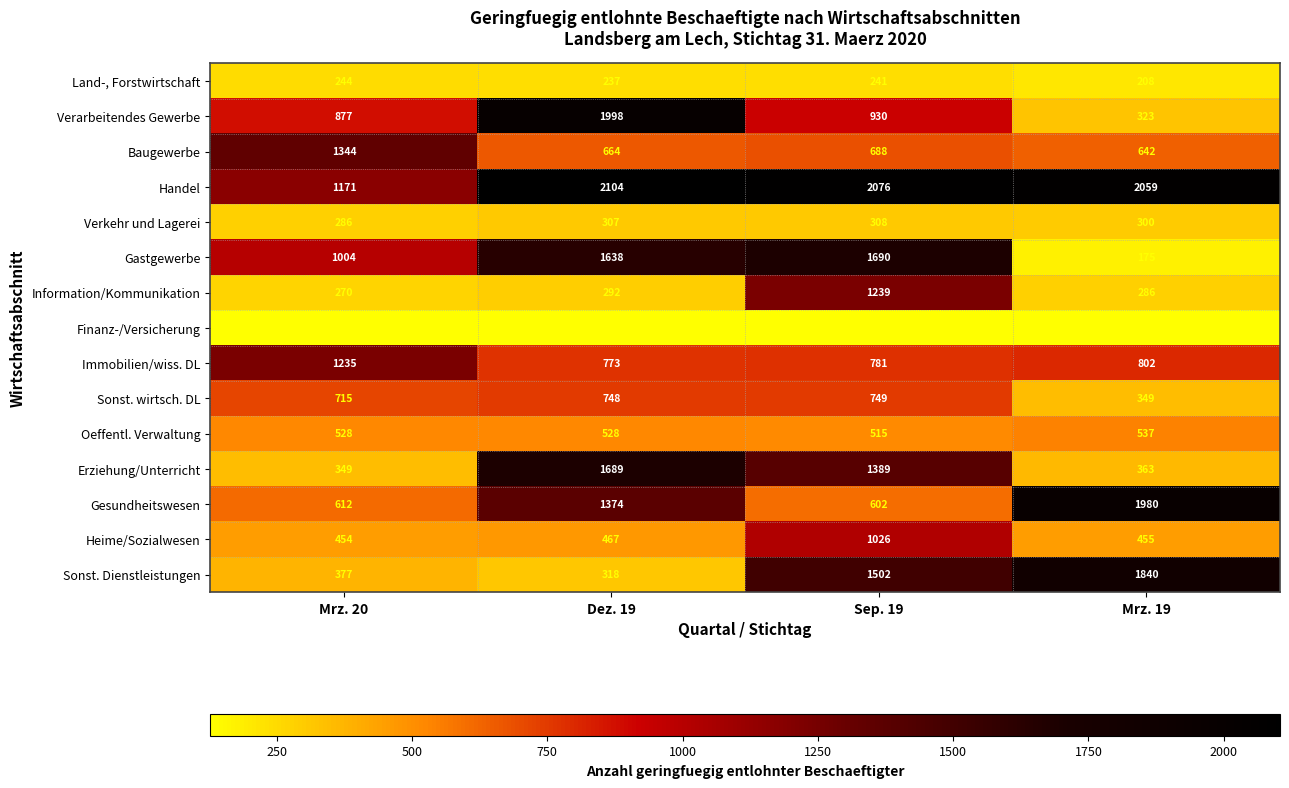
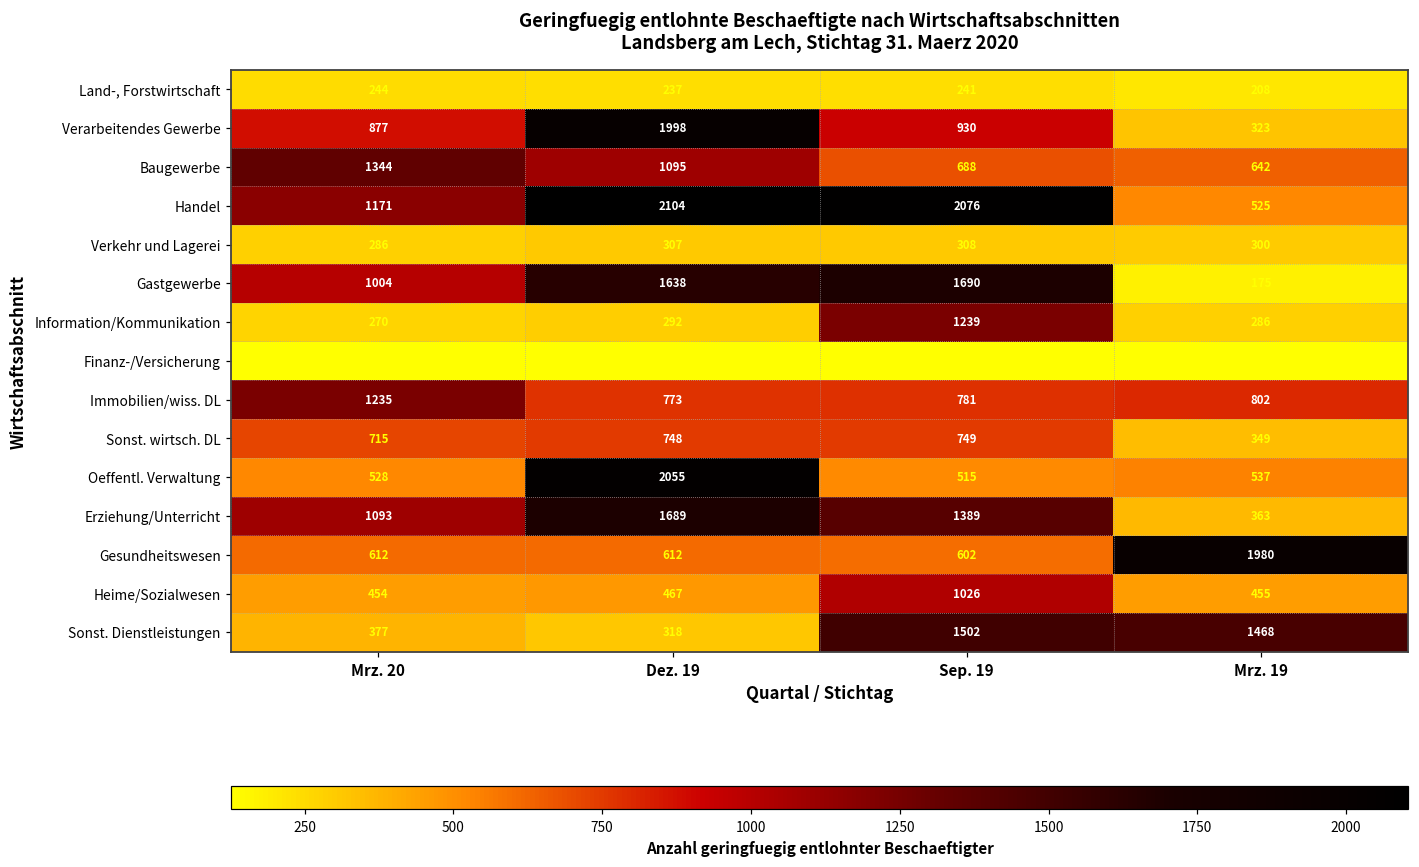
  {
    "Verarbeitendes Gewerbe": {
      "Mrz. 20": 877,
      "Dez. 19": 1998,
      "Sep. 19": 930,
      "Mrz. 19": 323
    },
    "Baugewerbe": {
      "Mrz. 20": 1344,
-     "Dez. 19": 664,
+     "Dez. 19": 1095,
      "Sep. 19": 688,
      "Mrz. 19": 642
    },
    "Handel": {
      "Mrz. 20": 1171,
      "Dez. 19": 2104,
      "Sep. 19": 2076,
-     "Mrz. 19": 2059
+     "Mrz. 19": 525
    },
    "Verkehr und Lagerei": {
      "Dez. 19": 307,
      "Sep. 19": 308,
      "Mrz. 19": 300
    },
    "Gastgewerbe": {
      "Mrz. 20": 1004,
      "Dez. 19": 1638,
      "Sep. 19": 1690
    },
    "Information/Kommunikation": {
      "Dez. 19": 292,
      "Sep. 19": 1239
    },
    "Immobilien/wiss. DL": {
      "Mrz. 20": 1235,
      "Dez. 19": 773,
      "Sep. 19": 781,
      "Mrz. 19": 802
    },
    "Sonst. wirtsch. DL": {
      "Mrz. 20": 715,
      "Dez. 19": 748,
      "Sep. 19": 749,
      "Mrz. 19": 349
    },
    "Oeffentl. Verwaltung": {
      "Mrz. 20": 528,
-     "Dez. 19": 528,
+     "Dez. 19": 2055,
      "Sep. 19": 515,
      "Mrz. 19": 537
    },
    "Erziehung/Unterricht": {
-     "Mrz. 20": 349,
+     "Mrz. 20": 1093,
      "Dez. 19": 1689,
      "Sep. 19": 1389,
      "Mrz. 19": 363
    },
    "Gesundheitswesen": {
      "Mrz. 20": 612,
-     "Dez. 19": 1374,
+     "Dez. 19": 612,
      "Sep. 19": 602,
      "Mrz. 19": 1980
    },
    "Heime/Sozialwesen": {
      "Mrz. 20": 454,
      "Dez. 19": 467,
      "Sep. 19": 1026,
      "Mrz. 19": 455
    },
    "Sonst. Dienstleistungen": {
      "Mrz. 20": 377,
      "Dez. 19": 318,
      "Sep. 19": 1502,
-     "Mrz. 19": 1840
+     "Mrz. 19": 1468
    }
  }
